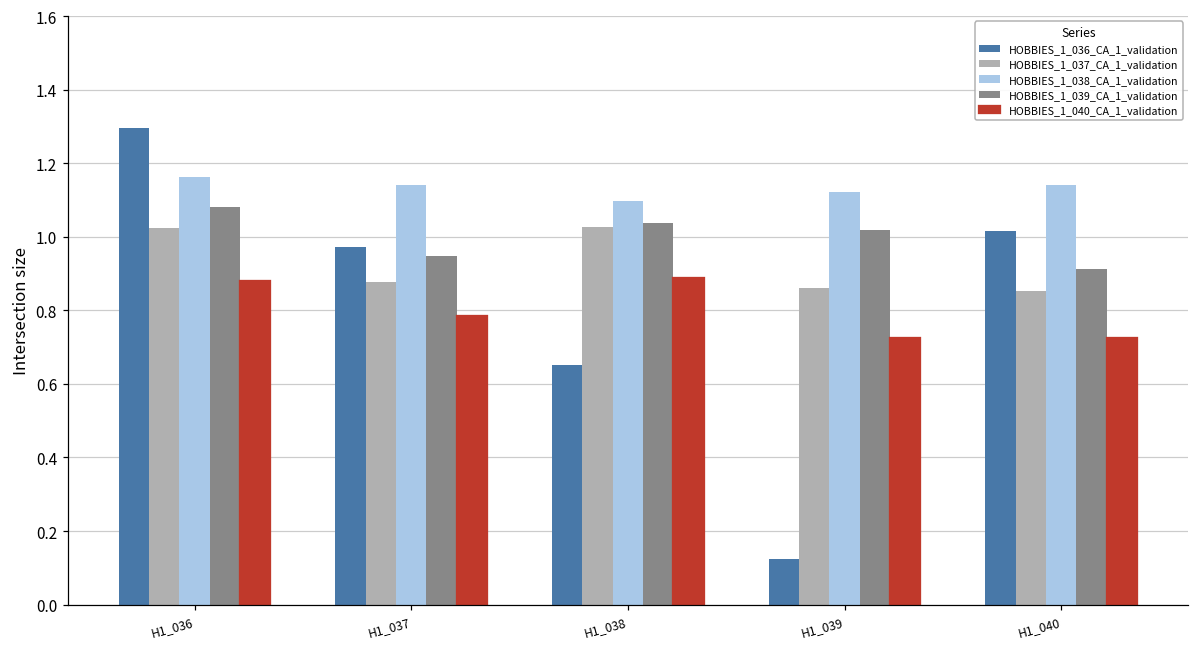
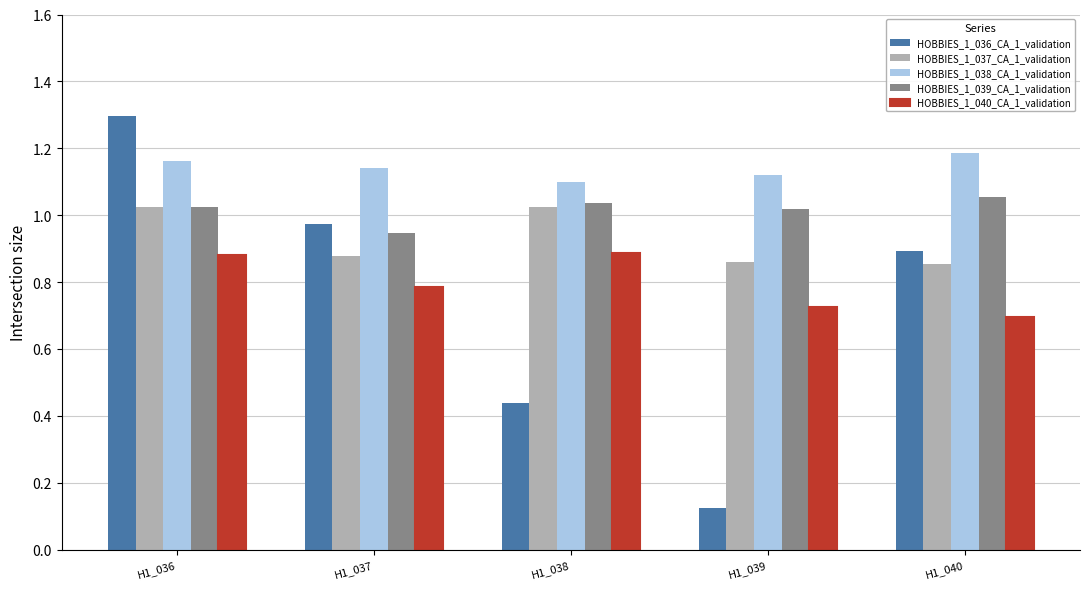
  {
    "HOBBIES_1_036_CA_1_validation": {
      "H1_036": 1.30,
      "H1_037": 0.97,
-     "H1_038": 0.65,
+     "H1_038": 0.44,
      "H1_039": 0.13,
-     "H1_040": 1.01
+     "H1_040": 0.89
    },
    "HOBBIES_1_037_CA_1_validation": {
      "H1_036": 1.02,
      "H1_037": 0.88,
      "H1_038": 1.03,
      "H1_039": 0.86,
      "H1_040": 0.85
    },
    "HOBBIES_1_038_CA_1_validation": {
      "H1_036": 1.16,
      "H1_037": 1.14,
      "H1_038": 1.10,
      "H1_039": 1.12,
-     "H1_040": 1.14
+     "H1_040": 1.19
    },
    "HOBBIES_1_039_CA_1_validation": {
-     "H1_036": 1.08,
+     "H1_036": 1.02,
      "H1_037": 0.95,
      "H1_038": 1.04,
      "H1_039": 1.02,
-     "H1_040": 0.91
+     "H1_040": 1.05
    },
    "HOBBIES_1_040_CA_1_validation": {
      "H1_036": 0.88,
      "H1_037": 0.78,
      "H1_038": 0.89,
      "H1_039": 0.72,
-     "H1_040": 0.73
+     "H1_040": 0.70
    }
  }
